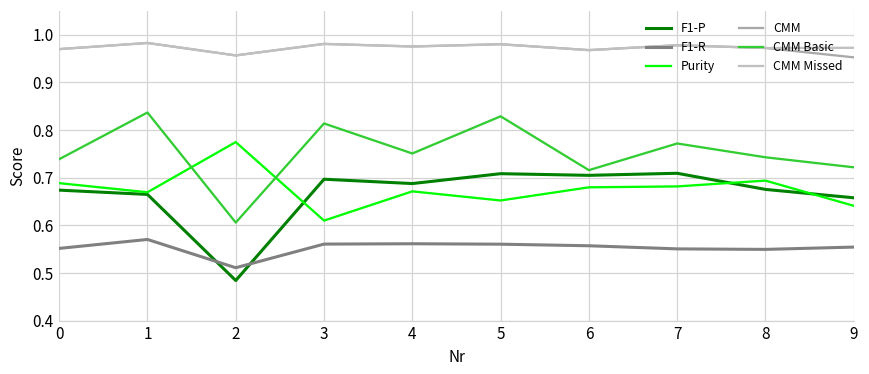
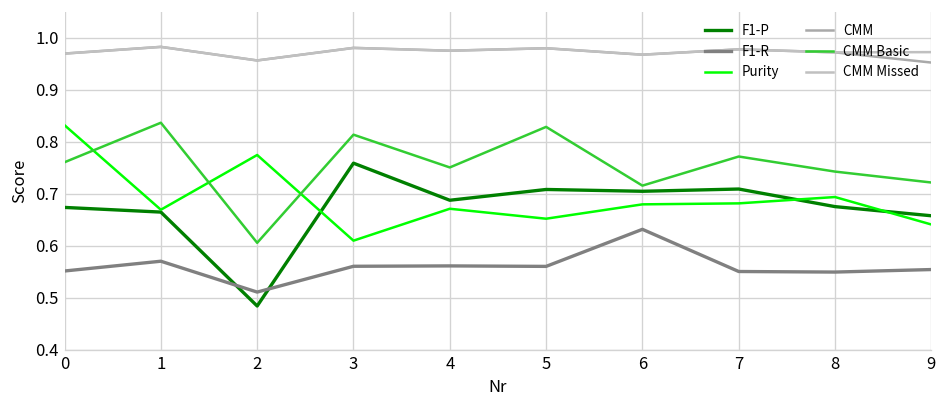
  {
    "F1-P": {
      "0": 0.67,
      "2": 0.48,
-     "3": 0.70,
+     "3": 0.76,
      "4": 0.69,
      "5": 0.71,
      "6": 0.71,
      "7": 0.71,
      "8": 0.68,
      "9": 0.66
    },
    "F1-R": {
      "0": 0.55,
      "1": 0.57,
      "2": 0.51,
      "3": 0.56,
      "4": 0.56,
      "5": 0.56,
-     "6": 0.56,
+     "6": 0.63,
      "7": 0.55,
      "8": 0.55,
      "9": 0.55
    },
    "Purity": {
-     "0": 0.69,
+     "0": 0.83,
      "2": 0.77,
      "3": 0.61,
      "4": 0.67,
      "5": 0.65,
      "6": 0.68,
      "7": 0.68,
      "8": 0.69,
      "9": 0.64
    },
    "CMM Basic": {
-     "0": 0.74,
+     "0": 0.76,
      "1": 0.84,
      "2": 0.61,
      "3": 0.81,
      "4": 0.75,
      "5": 0.83,
      "6": 0.72,
      "7": 0.77,
      "8": 0.74,
      "9": 0.72
    }
  }
